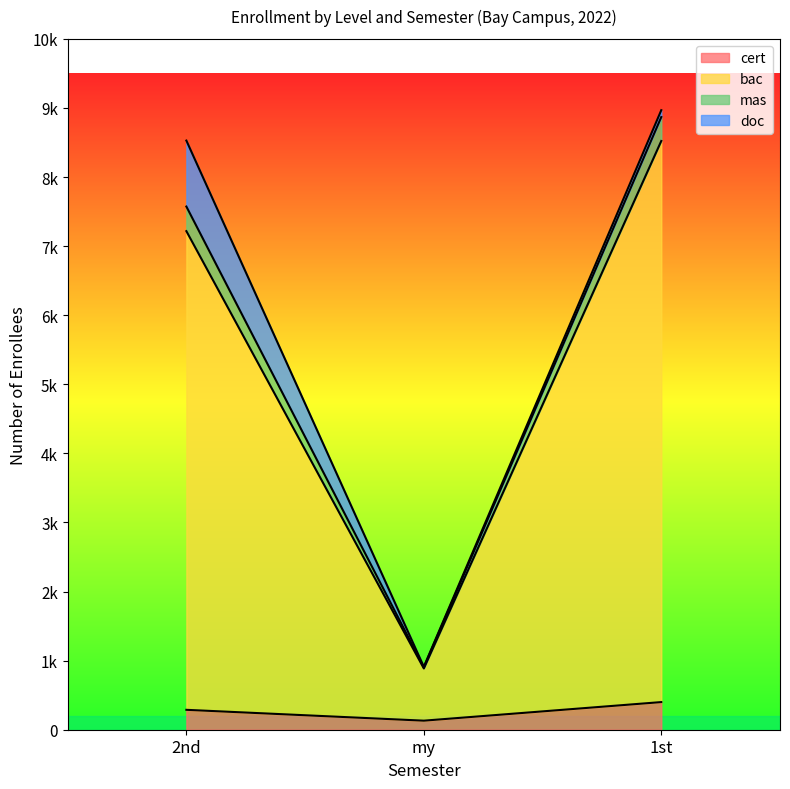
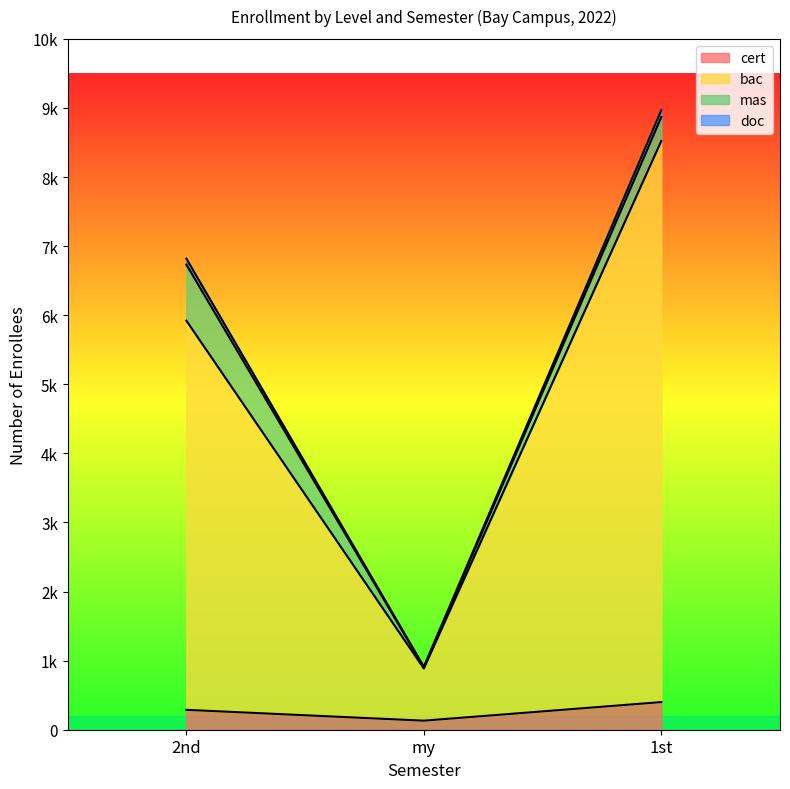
  {
    "cert": {
      "2nd": 300,
      "1st": 400
    },
    "bac": {
-     "2nd": 6900,
+     "2nd": 5600,
      "1st": 8100
    },
    "mas": {
-     "2nd": 400,
+     "2nd": 800,
      "1st": 300
    },
    "doc": {
-     "2nd": 1000,
+     "2nd": 100,
      "1st": 100
    }
  }
